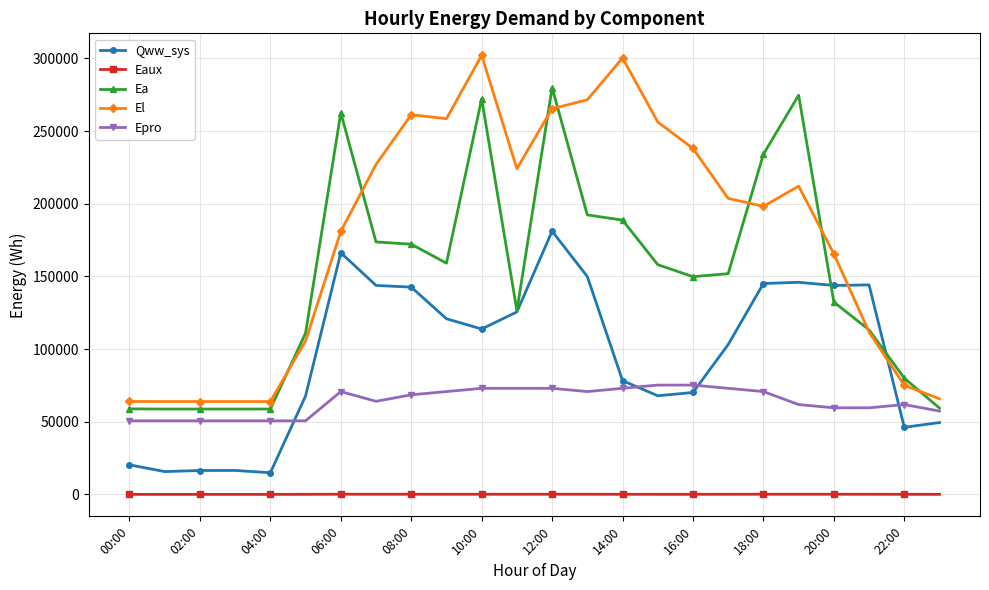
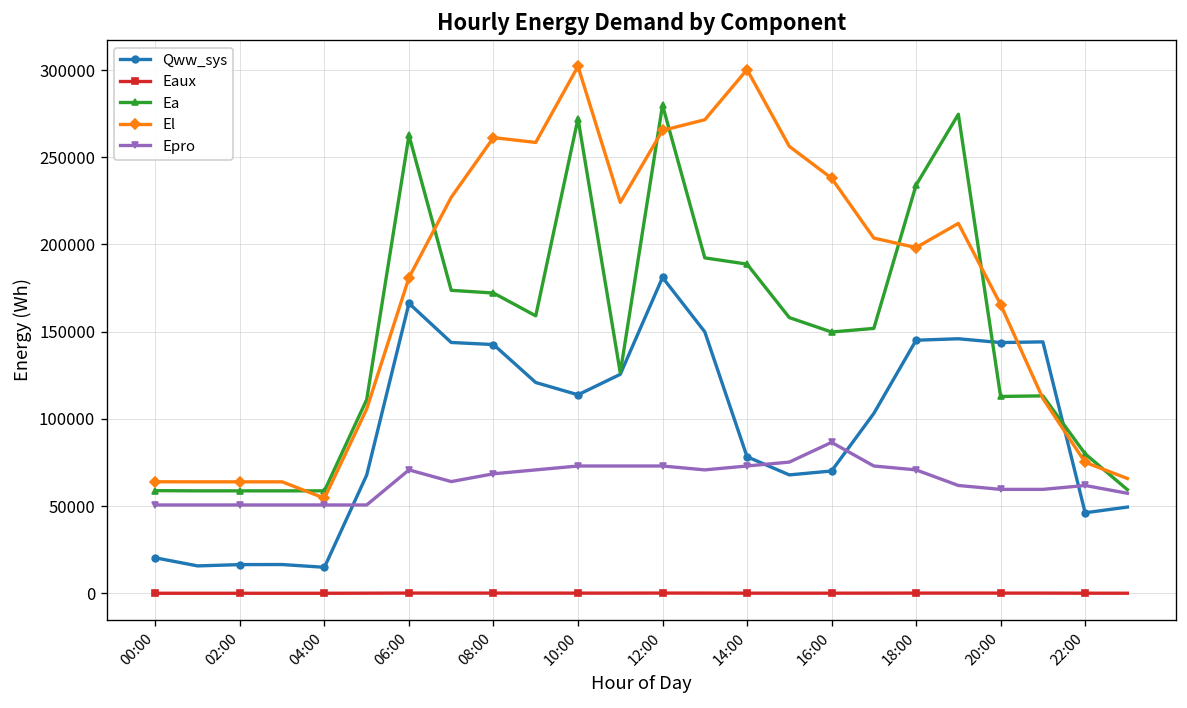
  {
    "Qww_sys": {
      "00:00": 20000,
      "02:00": 16000,
      "04:00": 15000,
      "06:00": 166000,
      "08:00": 143000,
      "10:00": 114000,
      "12:00": 181000,
      "14:00": 78000,
      "16:00": 70000,
      "18:00": 145000,
      "20:00": 144000,
      "22:00": 46000
    },
    "Eaux": {
      "00:00": 0,
      "02:00": 0,
      "04:00": 0,
      "06:00": 0,
      "08:00": 0,
      "10:00": 0,
      "12:00": 0,
      "14:00": 0,
      "16:00": 0,
      "18:00": 0,
      "20:00": 0,
      "22:00": 0
    },
    "Ea": {
      "00:00": 59000,
      "02:00": 59000,
      "04:00": 59000,
      "06:00": 263000,
      "08:00": 172000,
      "10:00": 272000,
      "12:00": 280000,
      "14:00": 189000,
      "16:00": 150000,
      "18:00": 234000,
-     "20:00": 132000,
+     "20:00": 113000,
      "22:00": 80000
    },
    "El": {
      "00:00": 64000,
      "02:00": 64000,
-     "04:00": 64000,
+     "04:00": 55000,
      "06:00": 181000,
      "08:00": 261000,
      "10:00": 302000,
      "12:00": 265000,
      "14:00": 300000,
      "16:00": 238000,
      "18:00": 198000,
      "20:00": 166000,
      "22:00": 75000
    },
    "Epro": {
      "00:00": 51000,
      "02:00": 51000,
      "04:00": 51000,
      "06:00": 71000,
      "08:00": 69000,
      "10:00": 73000,
      "12:00": 73000,
      "14:00": 73000,
-     "16:00": 75000,
+     "16:00": 87000,
      "18:00": 71000,
      "20:00": 60000,
      "22:00": 62000
    }
  }
